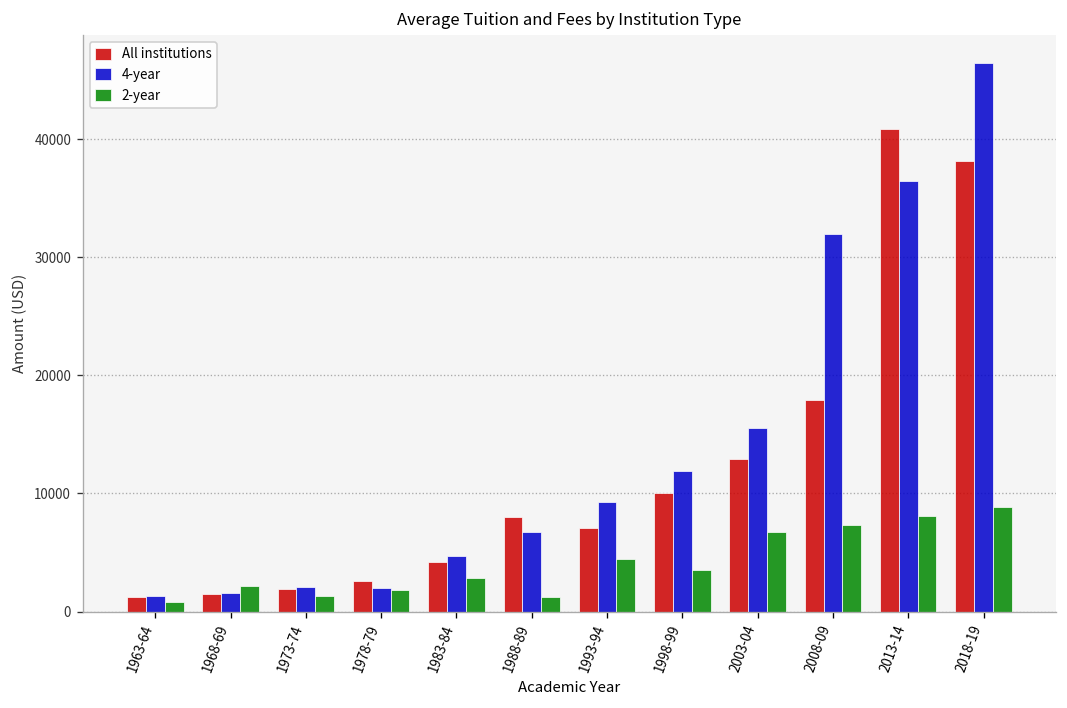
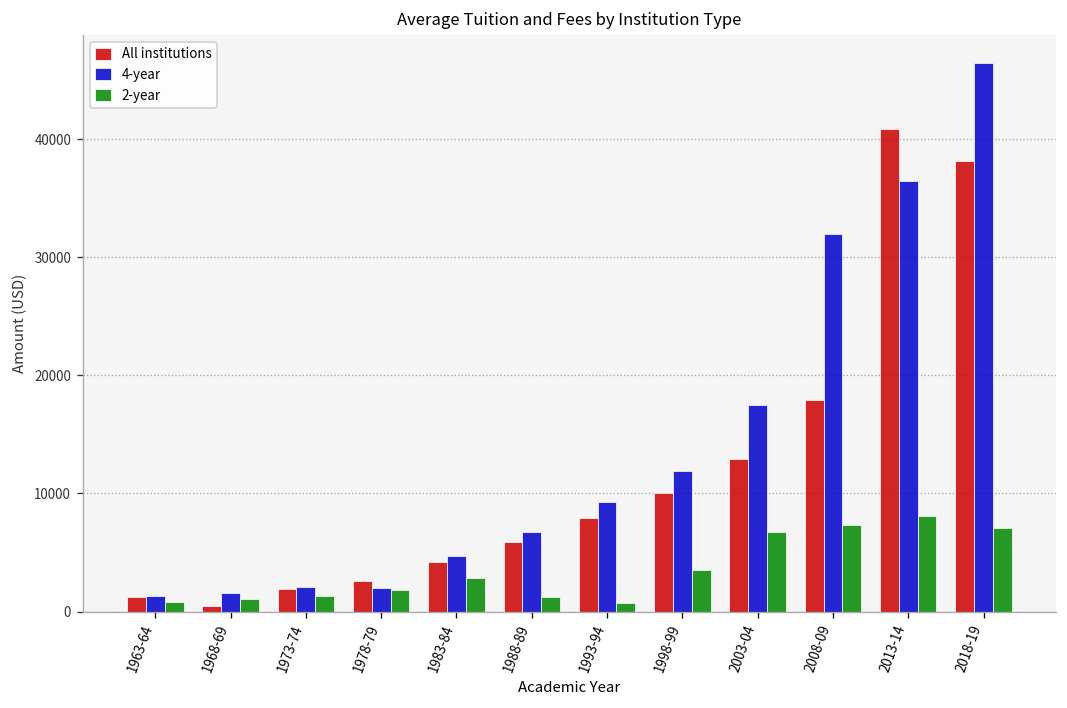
  {
    "All institutions": {
      "1963-64": 1000,
-     "1968-69": 1000,
+     "1968-69": 0,
      "1973-74": 2000,
      "1978-79": 3000,
      "1983-84": 4000,
-     "1988-89": 8000,
-     "1993-94": 7000,
+     "1988-89": 6000,
+     "1993-94": 8000,
      "1998-99": 10000,
      "2003-04": 13000,
      "2008-09": 18000,
      "2013-14": 41000,
      "2018-19": 38000
    },
    "4-year": {
      "1963-64": 1000,
      "1968-69": 2000,
      "1973-74": 2000,
      "1978-79": 2000,
      "1983-84": 5000,
      "1988-89": 7000,
      "1993-94": 9000,
      "1998-99": 12000,
-     "2003-04": 16000,
+     "2003-04": 17000,
      "2008-09": 32000,
      "2013-14": 36000,
      "2018-19": 46000
    },
    "2-year": {
      "1963-64": 1000,
-     "1968-69": 2000,
+     "1968-69": 1000,
      "1973-74": 1000,
      "1978-79": 2000,
      "1983-84": 3000,
      "1988-89": 1000,
-     "1993-94": 4000,
+     "1993-94": 1000,
      "1998-99": 4000,
      "2003-04": 7000,
      "2008-09": 7000,
      "2013-14": 8000,
-     "2018-19": 9000
+     "2018-19": 7000
    }
  }
